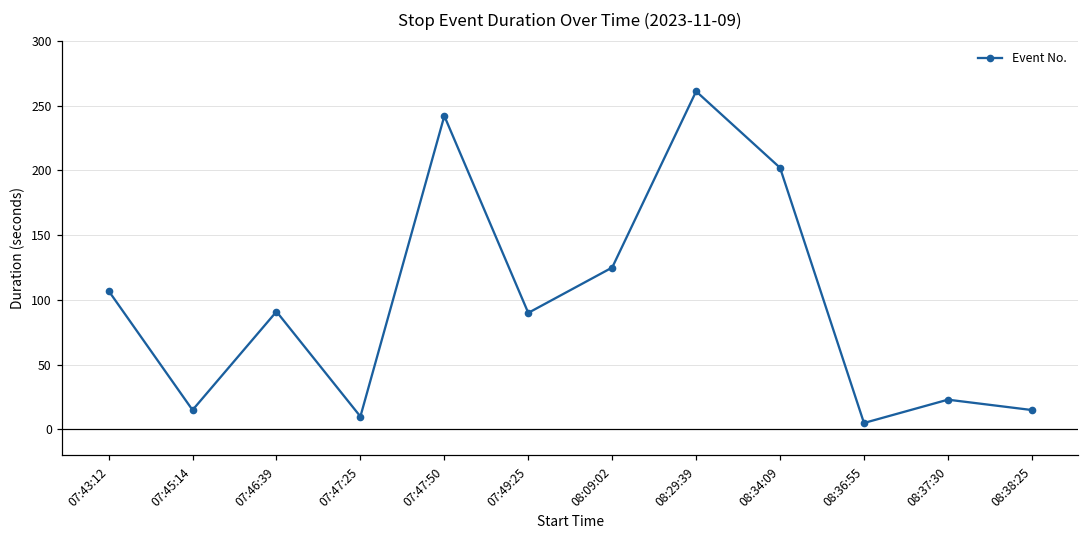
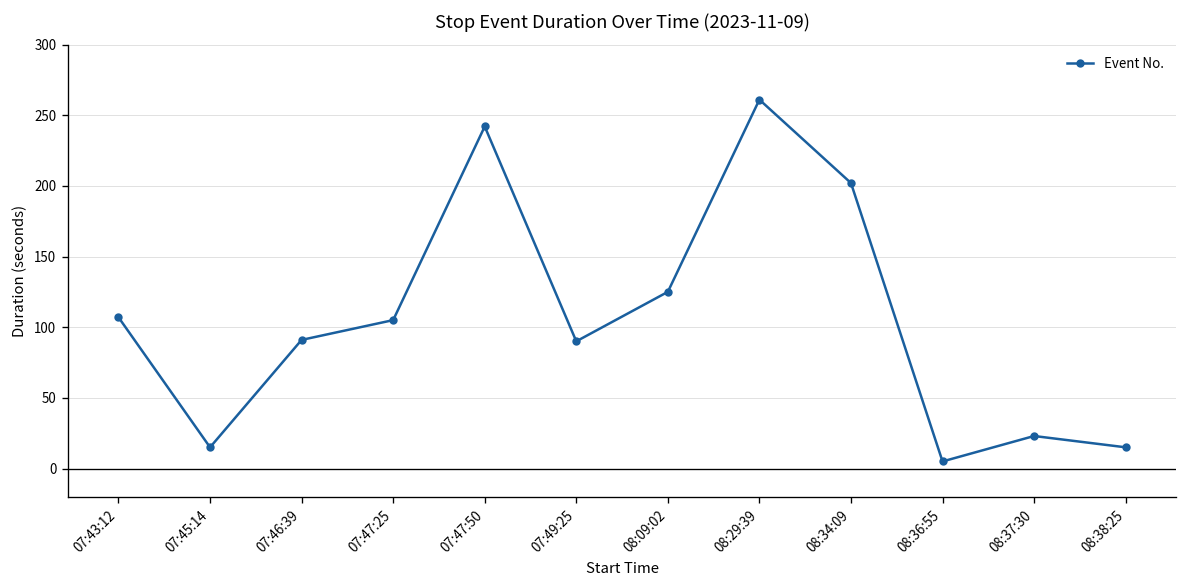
  {
    "07:43:12": 107,
    "07:45:14": 15,
    "07:46:39": 91,
-   "07:47:25": 10,
+   "07:47:25": 105,
    "07:47:50": 242,
    "07:49:25": 90,
    "08:09:02": 125,
    "08:29:39": 261,
    "08:34:09": 202,
    "08:36:55": 5,
    "08:37:30": 23,
    "08:38:25": 15
  }
